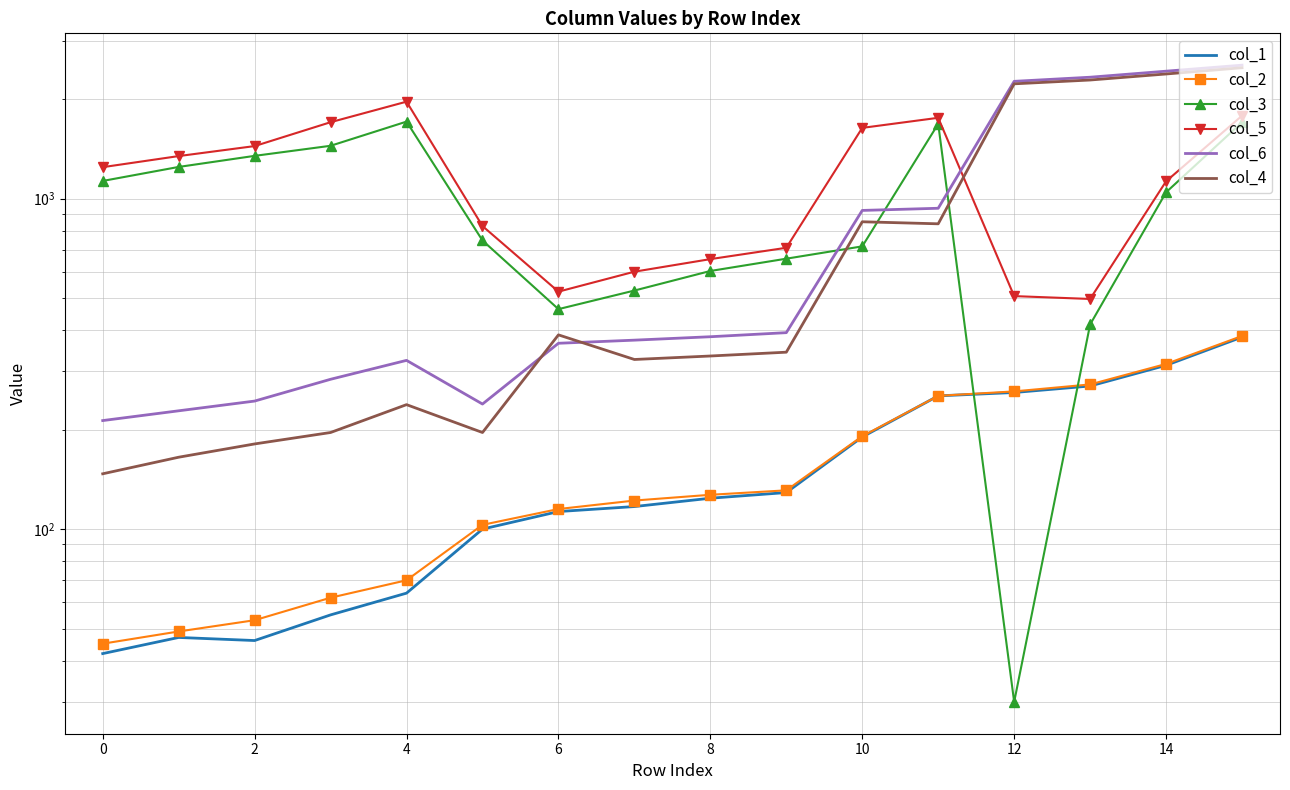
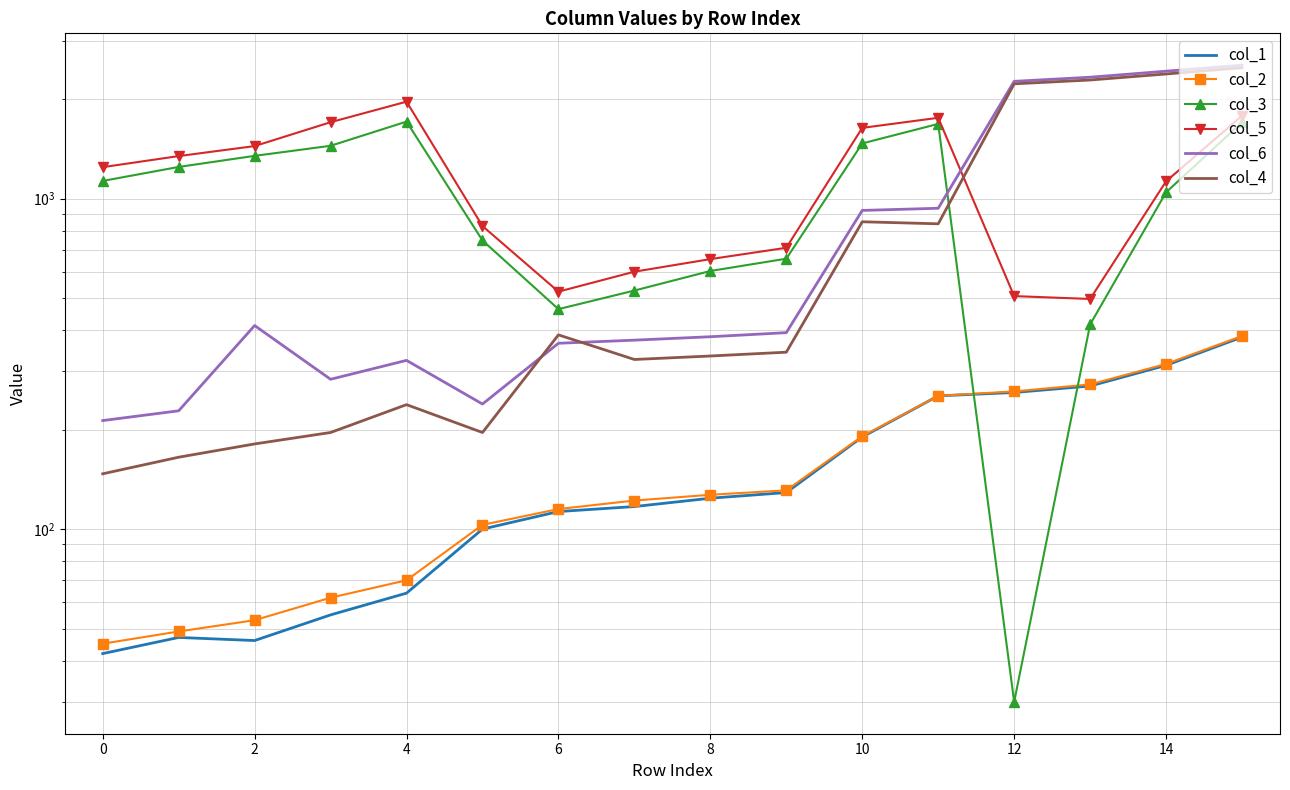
  {
    "col_1": {
      "0": 42,
      "2": 46,
      "4": 64,
      "8": 124
    },
    "col_2": {
      "0": 45,
      "2": 53,
      "4": 70,
      "8": 127
    },
    "col_3": {
      "0": 1130,
      "2": 1350,
      "4": 1700,
      "6": 460,
      "8": 600,
-     "10": 720,
+     "10": 1500,
      "12": 30,
      "14": 1050
    },
    "col_5": {
      "0": 1250,
      "2": 1400,
      "4": 2000,
      "6": 520,
      "8": 660,
      "10": 1600,
      "12": 510,
      "14": 1130
    },
    "col_6": {
      "0": 210,
-     "2": 240,
+     "2": 410,
      "4": 320,
      "6": 370,
      "8": 380,
      "10": 920,
      "14": 2400
    },
    "col_4": {
      "0": 150,
      "2": 180,
      "4": 240,
      "6": 390,
      "8": 330,
      "10": 850,
      "14": 2400
    }
  }
